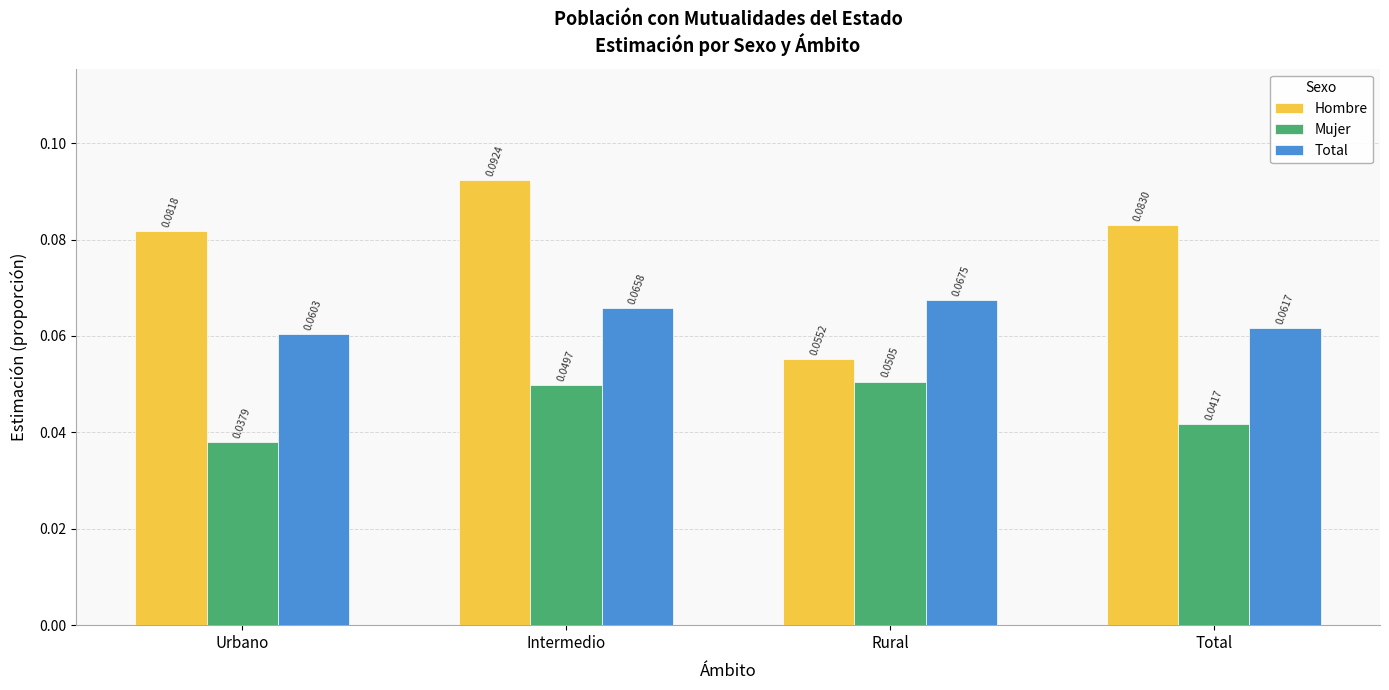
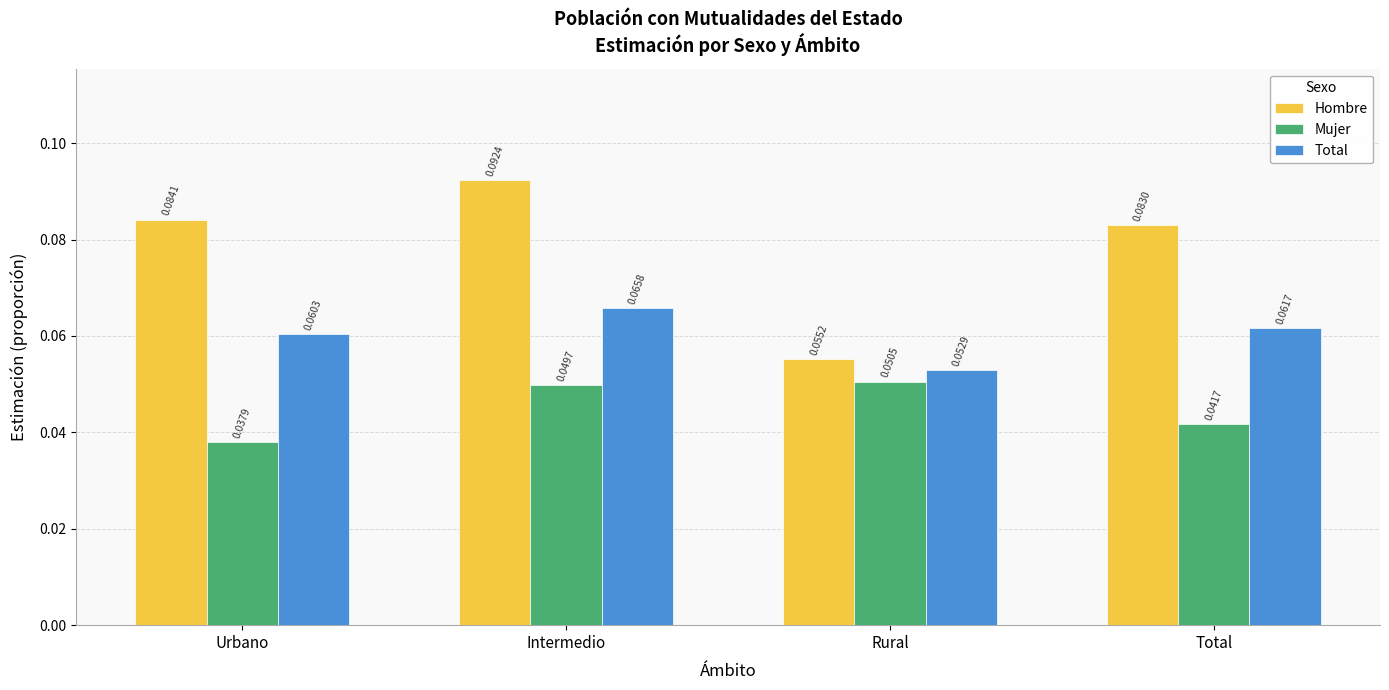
  {
    "Hombre": {
-     "Urbano": 0.0818,
+     "Urbano": 0.0841,
      "Intermedio": 0.0924,
      "Rural": 0.0552,
      "Total": 0.0830
    },
    "Mujer": {
      "Urbano": 0.0379,
      "Intermedio": 0.0497,
      "Rural": 0.0505,
      "Total": 0.0417
    },
    "Total": {
      "Urbano": 0.0603,
      "Intermedio": 0.0658,
-     "Rural": 0.0675,
+     "Rural": 0.0529,
      "Total": 0.0617
    }
  }
